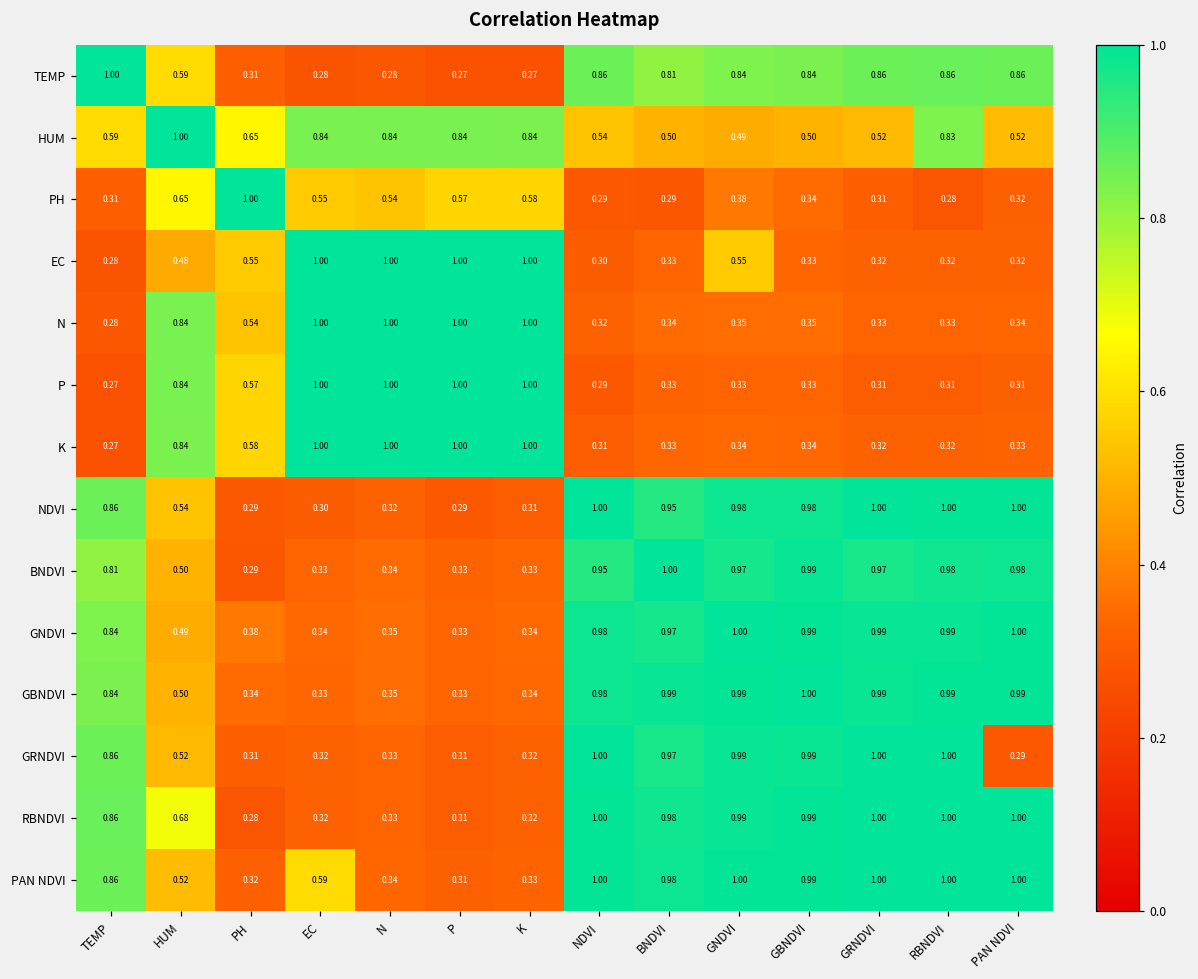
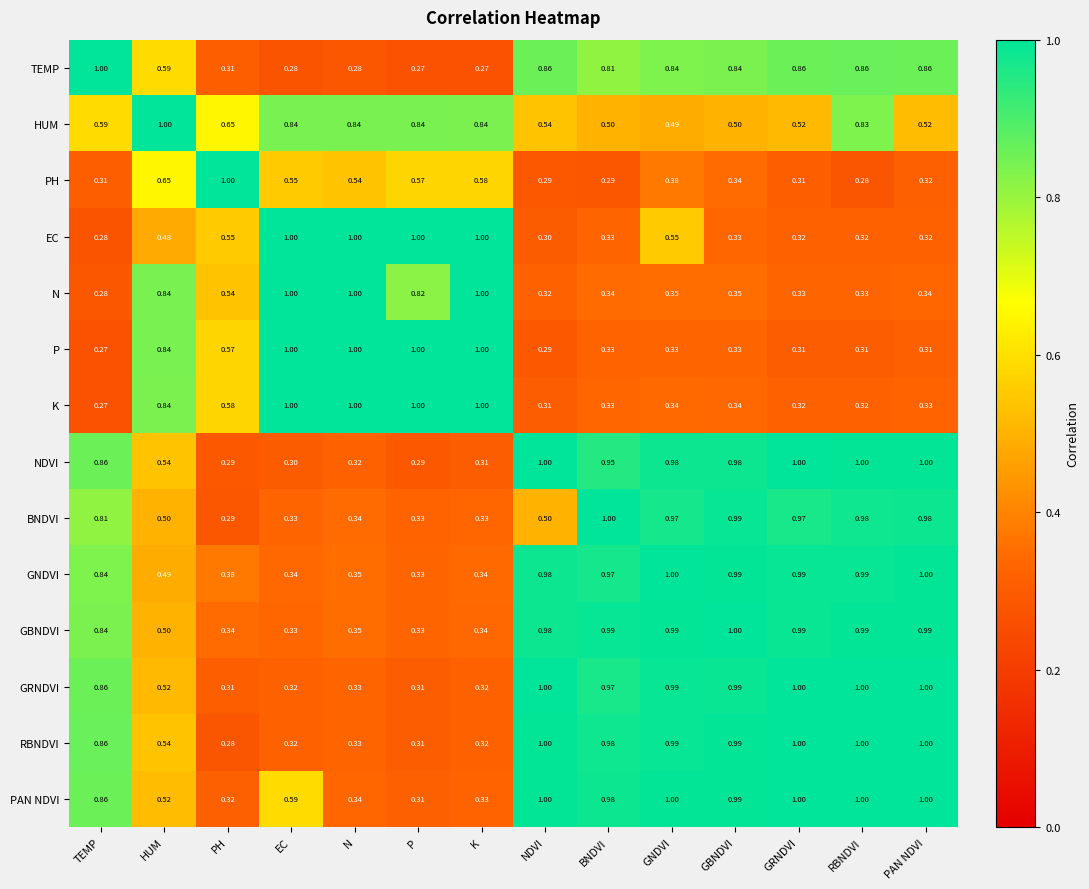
  {
    "TEMP": {
      "TEMP": 1.00,
      "HUM": 0.59,
      "PH": 0.31,
      "EC": 0.28,
      "N": 0.28,
      "P": 0.27,
      "K": 0.27,
      "NDVI": 0.86,
      "BNDVI": 0.81,
      "GNDVI": 0.84,
      "GBNDVI": 0.84,
      "GRNDVI": 0.86,
      "RBNDVI": 0.86,
      "PAN NDVI": 0.86
    },
    "HUM": {
      "TEMP": 0.59,
      "HUM": 1.00,
      "PH": 0.65,
      "EC": 0.84,
      "N": 0.84,
      "P": 0.84,
      "K": 0.84,
      "NDVI": 0.54,
      "BNDVI": 0.50,
      "GNDVI": 0.49,
      "GBNDVI": 0.50,
      "GRNDVI": 0.52,
      "RBNDVI": 0.83,
      "PAN NDVI": 0.52
    },
    "PH": {
      "TEMP": 0.31,
      "HUM": 0.65,
      "PH": 1.00,
      "EC": 0.55,
      "N": 0.54,
      "P": 0.57,
      "K": 0.58,
      "NDVI": 0.29,
      "BNDVI": 0.29,
      "GNDVI": 0.38,
      "GBNDVI": 0.34,
      "GRNDVI": 0.31,
      "RBNDVI": 0.28,
      "PAN NDVI": 0.32
    },
    "EC": {
      "TEMP": 0.28,
      "HUM": 0.48,
      "PH": 0.55,
      "EC": 1.00,
      "N": 1.00,
      "P": 1.00,
      "K": 1.00,
      "NDVI": 0.30,
      "BNDVI": 0.33,
      "GNDVI": 0.55,
      "GBNDVI": 0.33,
      "GRNDVI": 0.32,
      "RBNDVI": 0.32,
      "PAN NDVI": 0.32
    },
    "N": {
      "TEMP": 0.28,
      "HUM": 0.84,
      "PH": 0.54,
      "EC": 1.00,
      "N": 1.00,
-     "P": 1.00,
+     "P": 0.82,
      "K": 1.00,
      "NDVI": 0.32,
      "BNDVI": 0.34,
      "GNDVI": 0.35,
      "GBNDVI": 0.35,
      "GRNDVI": 0.33,
      "RBNDVI": 0.33,
      "PAN NDVI": 0.34
    },
    "P": {
      "TEMP": 0.27,
      "HUM": 0.84,
      "PH": 0.57,
      "EC": 1.00,
      "N": 1.00,
      "P": 1.00,
      "K": 1.00,
      "NDVI": 0.29,
      "BNDVI": 0.33,
      "GNDVI": 0.33,
      "GBNDVI": 0.33,
      "GRNDVI": 0.31,
      "RBNDVI": 0.31,
      "PAN NDVI": 0.31
    },
    "K": {
      "TEMP": 0.27,
      "HUM": 0.84,
      "PH": 0.58,
      "EC": 1.00,
      "N": 1.00,
      "P": 1.00,
      "K": 1.00,
      "NDVI": 0.31,
      "BNDVI": 0.33,
      "GNDVI": 0.34,
      "GBNDVI": 0.34,
      "GRNDVI": 0.32,
      "RBNDVI": 0.32,
      "PAN NDVI": 0.33
    },
    "NDVI": {
      "TEMP": 0.86,
      "HUM": 0.54,
      "PH": 0.29,
      "EC": 0.30,
      "N": 0.32,
      "P": 0.29,
      "K": 0.31,
      "NDVI": 1.00,
      "BNDVI": 0.95,
      "GNDVI": 0.98,
      "GBNDVI": 0.98,
      "GRNDVI": 1.00,
      "RBNDVI": 1.00,
      "PAN NDVI": 1.00
    },
    "BNDVI": {
      "TEMP": 0.81,
      "HUM": 0.50,
      "PH": 0.29,
      "EC": 0.33,
      "N": 0.34,
      "P": 0.33,
      "K": 0.33,
-     "NDVI": 0.95,
+     "NDVI": 0.50,
      "BNDVI": 1.00,
      "GNDVI": 0.97,
      "GBNDVI": 0.99,
      "GRNDVI": 0.97,
      "RBNDVI": 0.98,
      "PAN NDVI": 0.98
    },
    "GNDVI": {
      "TEMP": 0.84,
      "HUM": 0.49,
      "PH": 0.38,
      "EC": 0.34,
      "N": 0.35,
      "P": 0.33,
      "K": 0.34,
      "NDVI": 0.98,
      "BNDVI": 0.97,
      "GNDVI": 1.00,
      "GBNDVI": 0.99,
      "GRNDVI": 0.99,
      "RBNDVI": 0.99,
      "PAN NDVI": 1.00
    },
    "GBNDVI": {
      "TEMP": 0.84,
      "HUM": 0.50,
      "PH": 0.34,
      "EC": 0.33,
      "N": 0.35,
      "P": 0.33,
      "K": 0.34,
      "NDVI": 0.98,
      "BNDVI": 0.99,
      "GNDVI": 0.99,
      "GBNDVI": 1.00,
      "GRNDVI": 0.99,
      "RBNDVI": 0.99,
      "PAN NDVI": 0.99
    },
    "GRNDVI": {
      "TEMP": 0.86,
      "HUM": 0.52,
      "PH": 0.31,
      "EC": 0.32,
      "N": 0.33,
      "P": 0.31,
      "K": 0.32,
      "NDVI": 1.00,
      "BNDVI": 0.97,
      "GNDVI": 0.99,
      "GBNDVI": 0.99,
      "GRNDVI": 1.00,
      "RBNDVI": 1.00,
-     "PAN NDVI": 0.29
+     "PAN NDVI": 1.00
    },
    "RBNDVI": {
      "TEMP": 0.86,
-     "HUM": 0.68,
+     "HUM": 0.54,
      "PH": 0.28,
      "EC": 0.32,
      "N": 0.33,
      "P": 0.31,
      "K": 0.32,
      "NDVI": 1.00,
      "BNDVI": 0.98,
      "GNDVI": 0.99,
      "GBNDVI": 0.99,
      "GRNDVI": 1.00,
      "RBNDVI": 1.00,
      "PAN NDVI": 1.00
    },
    "PAN NDVI": {
      "TEMP": 0.86,
      "HUM": 0.52,
      "PH": 0.32,
      "EC": 0.59,
      "N": 0.34,
      "P": 0.31,
      "K": 0.33,
      "NDVI": 1.00,
      "BNDVI": 0.98,
      "GNDVI": 1.00,
      "GBNDVI": 0.99,
      "GRNDVI": 1.00,
      "RBNDVI": 1.00,
      "PAN NDVI": 1.00
    }
  }
